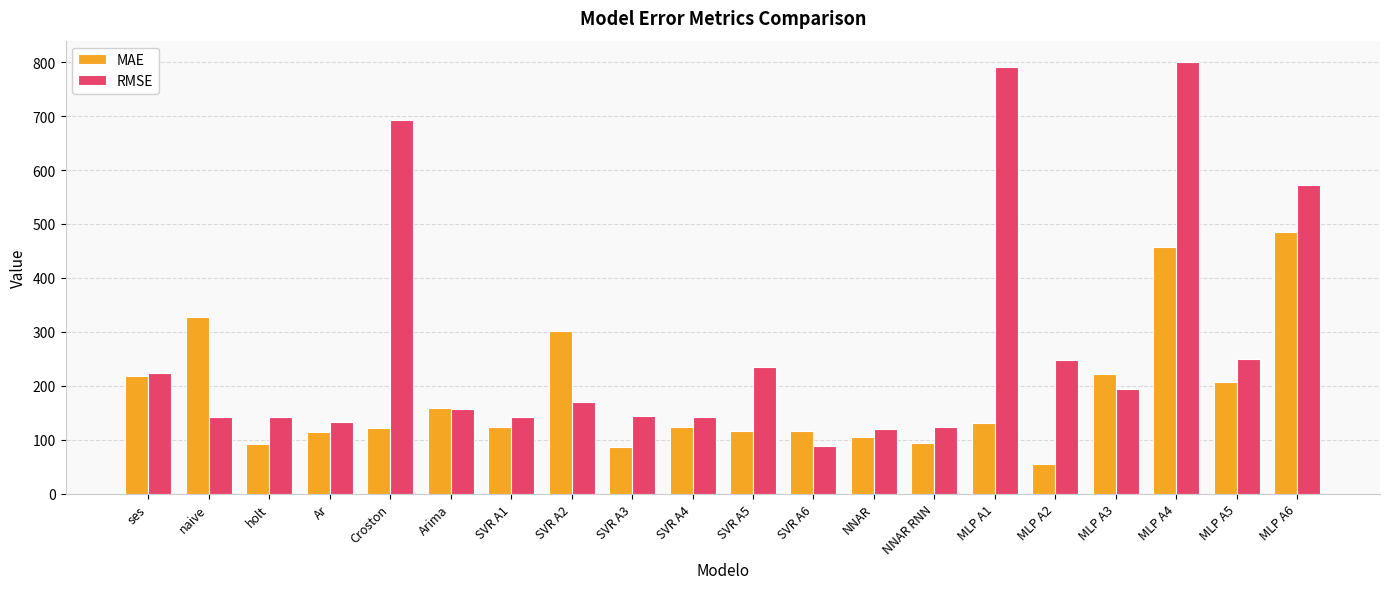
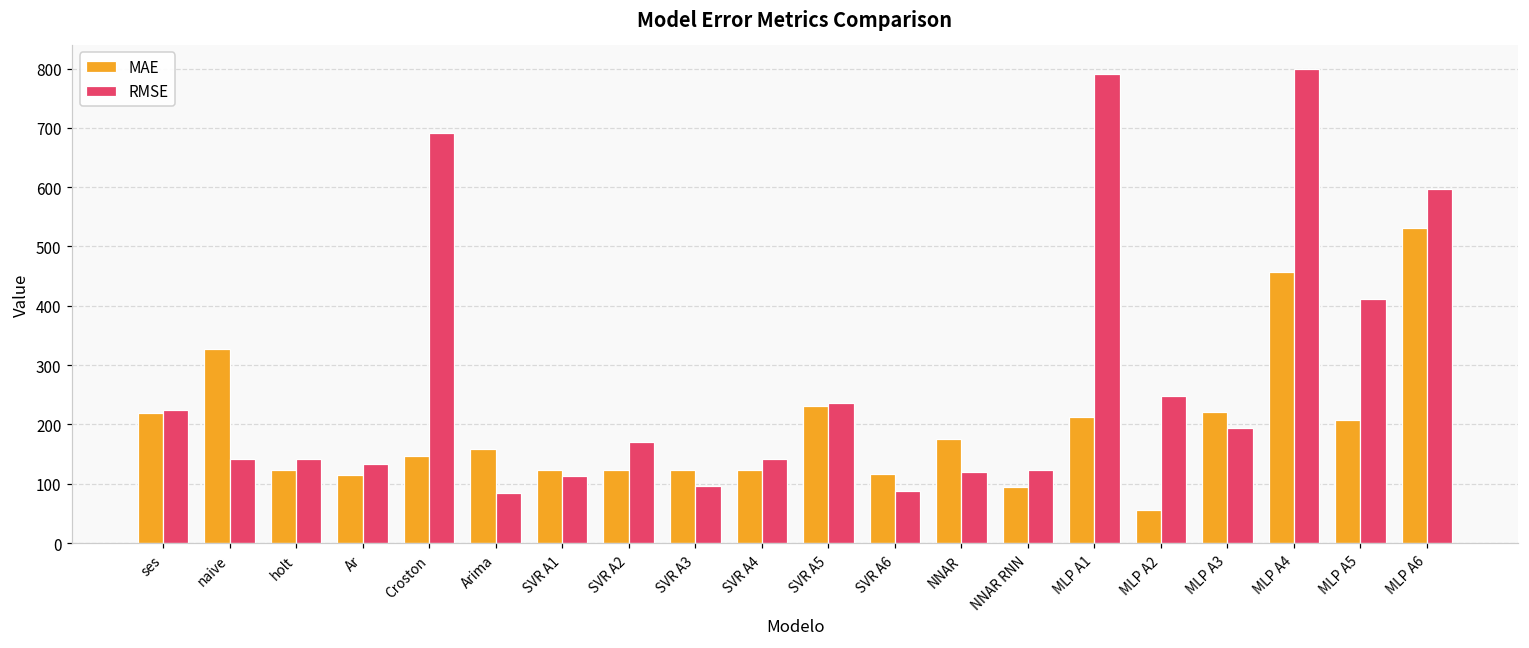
  {
    "MAE": {
      "ses": 220,
      "naive": 330,
-     "holt": 90,
+     "holt": 120,
      "Ar": 120,
-     "Croston": 120,
+     "Croston": 150,
      "Arima": 160,
      "SVR A1": 120,
-     "SVR A2": 300,
-     "SVR A3": 90,
+     "SVR A2": 120,
+     "SVR A3": 120,
      "SVR A4": 120,
-     "SVR A5": 120,
+     "SVR A5": 230,
      "SVR A6": 120,
-     "NNAR": 110,
+     "NNAR": 180,
      "NNAR RNN": 90,
-     "MLP A1": 130,
+     "MLP A1": 210,
      "MLP A2": 60,
      "MLP A3": 220,
      "MLP A4": 460,
      "MLP A5": 210,
-     "MLP A6": 490
+     "MLP A6": 530
    },
    "RMSE": {
      "ses": 220,
      "naive": 140,
      "holt": 140,
      "Ar": 130,
      "Croston": 690,
-     "Arima": 160,
-     "SVR A1": 140,
+     "Arima": 80,
+     "SVR A1": 110,
      "SVR A2": 170,
-     "SVR A3": 140,
+     "SVR A3": 100,
      "SVR A4": 140,
      "SVR A5": 240,
      "SVR A6": 90,
      "NNAR": 120,
      "NNAR RNN": 120,
      "MLP A1": 790,
      "MLP A2": 250,
      "MLP A3": 190,
      "MLP A4": 800,
-     "MLP A5": 250,
-     "MLP A6": 570
+     "MLP A5": 410,
+     "MLP A6": 600
    }
  }
